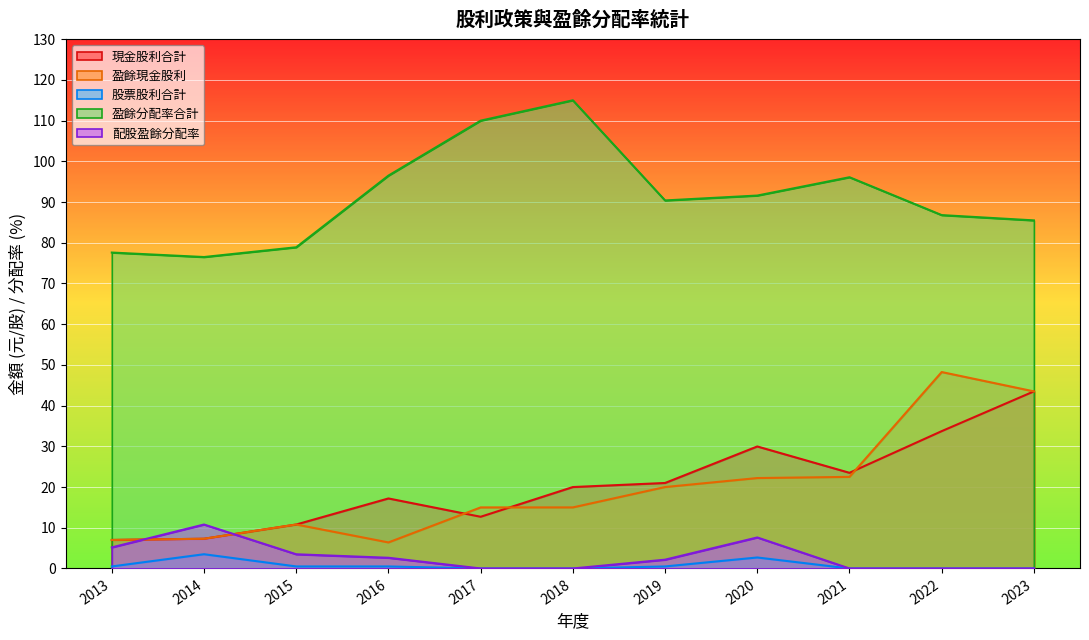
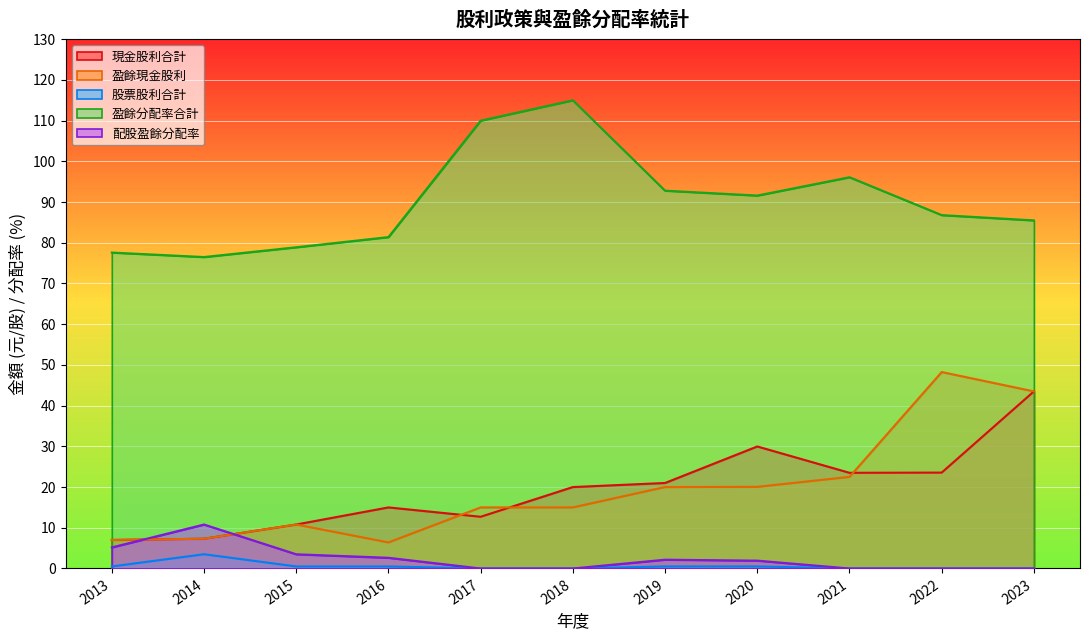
  {
    "現金股利合計": {
-     "2016": 17,
+     "2016": 15,
      "2017": 13,
      "2018": 20,
      "2019": 21,
      "2020": 30,
      "2021": 24,
-     "2022": 34
+     "2022": 24
    },
    "盈餘現金股利": {
      "2016": 6,
      "2017": 15,
      "2018": 15,
      "2019": 20,
-     "2020": 22,
+     "2020": 20,
      "2021": 23,
      "2022": 48
    },
    "股票股利合計": {
      "2013": 1,
      "2014": 4,
      "2015": 1,
      "2016": 1,
      "2019": 1,
-     "2020": 3
+     "2020": 1
    },
    "盈餘分配率合計": {
      "2013": 78,
      "2014": 77,
      "2015": 79,
-     "2016": 97,
+     "2016": 81,
      "2017": 110,
      "2018": 115,
-     "2019": 90,
+     "2019": 93,
      "2020": 92,
      "2021": 96,
      "2022": 87,
      "2023": 86
    },
    "配股盈餘分配率": {
      "2013": 5,
      "2014": 11,
      "2015": 3,
      "2016": 3,
      "2019": 2,
-     "2020": 8
+     "2020": 2
    }
  }
